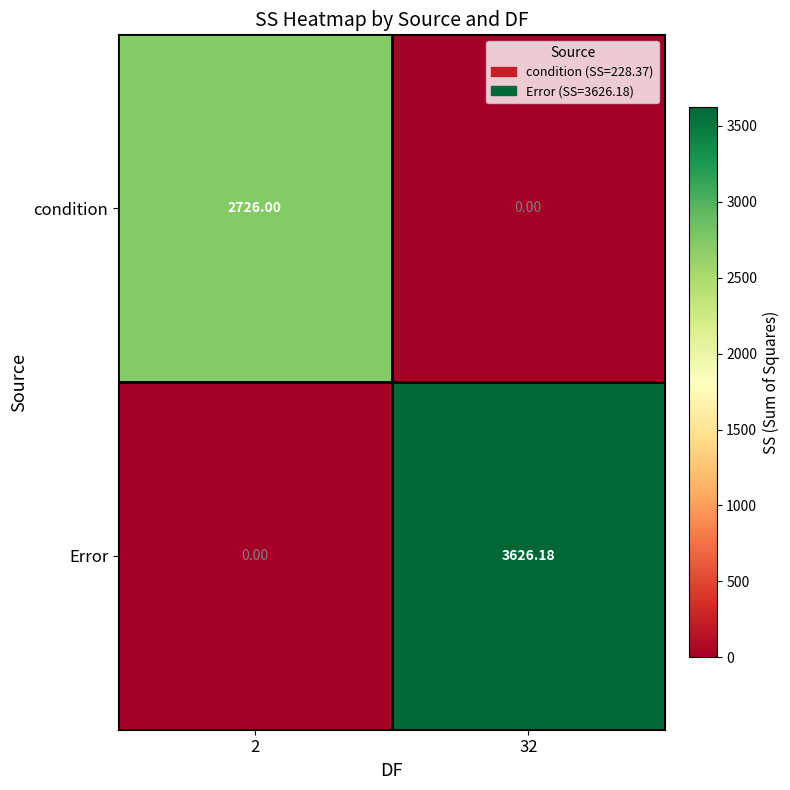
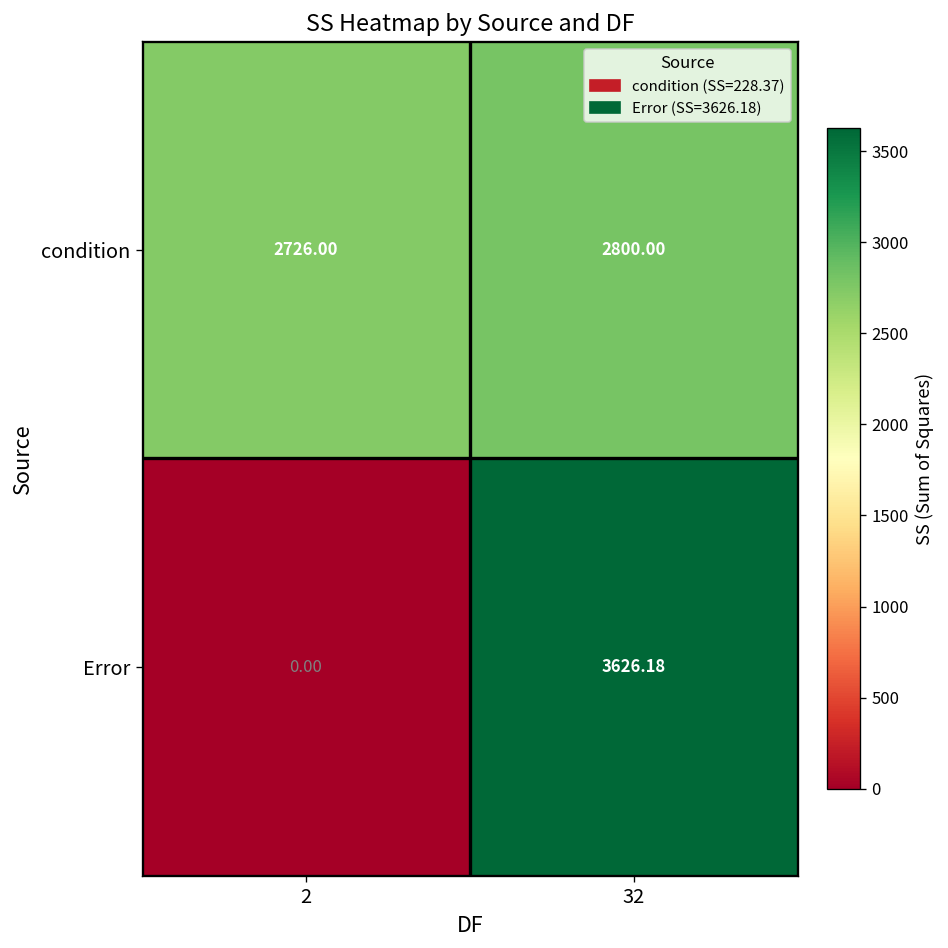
  {
    "condition": {
      "2": 2726.00,
-     "32": 0.00
+     "32": 2800.00
    },
    "Error": {
      "2": 0.00,
      "32": 3626.18
    }
  }
